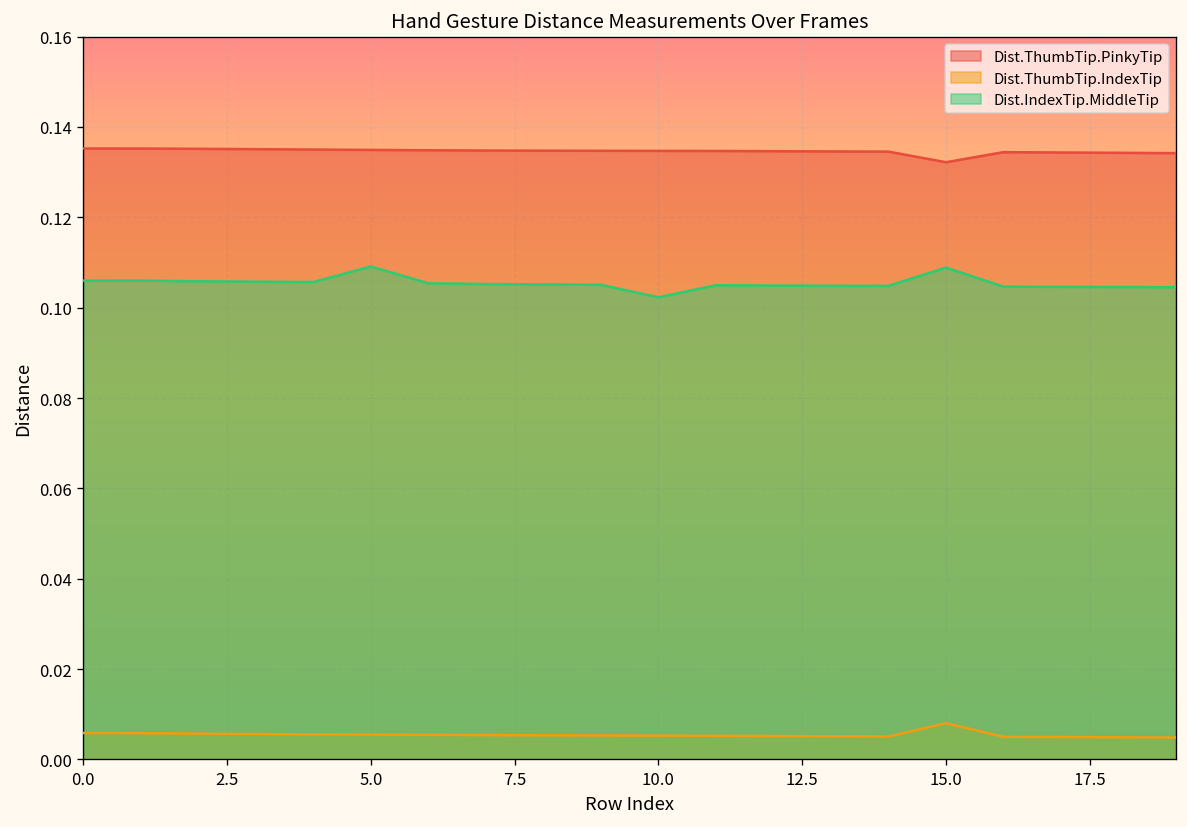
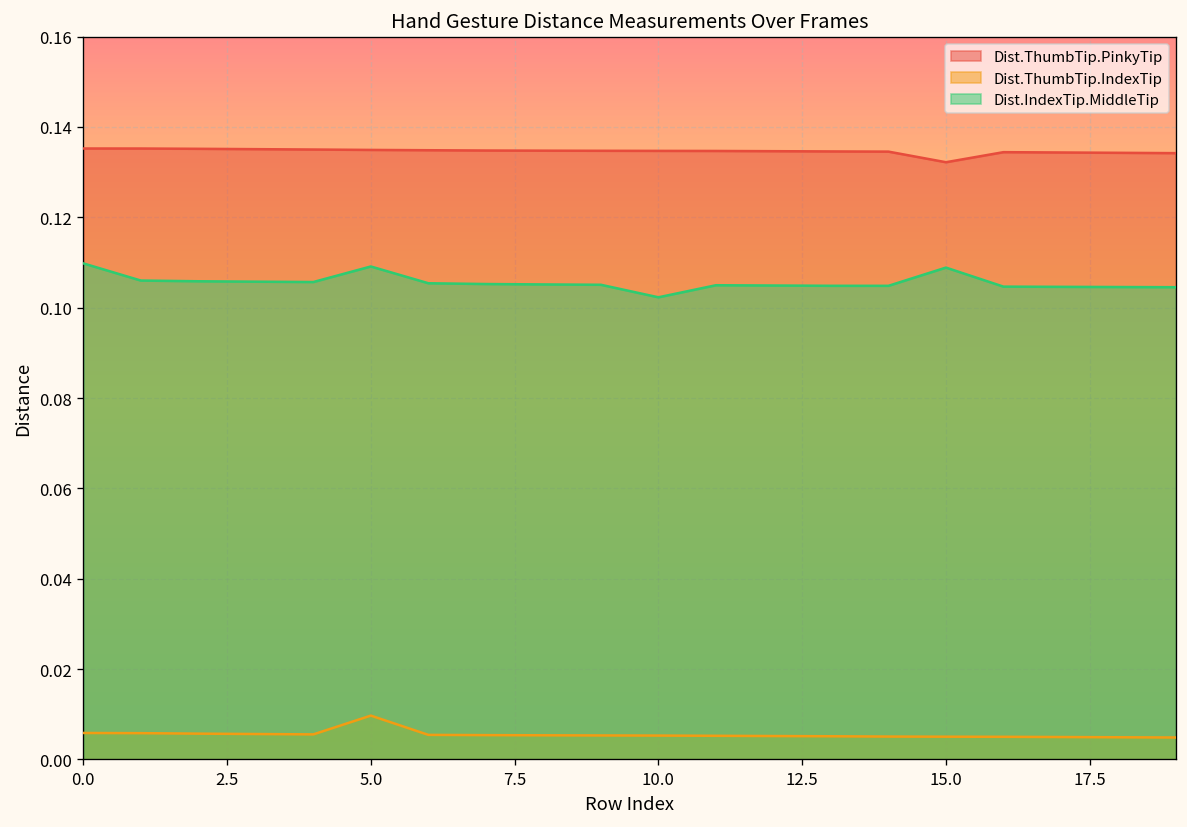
  {
    "Dist.ThumbTip.PinkyTip": {
      "0.0": 0.135,
      "5.0": 0.135,
      "10.0": 0.135,
      "15.0": 0.132
    },
    "Dist.ThumbTip.IndexTip": {
      "0.0": 0.006,
-     "5.0": 0.006,
+     "5.0": 0.010,
      "10.0": 0.005,
-     "15.0": 0.008
+     "15.0": 0.005
    },
    "Dist.IndexTip.MiddleTip": {
-     "0.0": 0.106,
+     "0.0": 0.110,
      "5.0": 0.109,
      "10.0": 0.102,
      "15.0": 0.109
    }
  }
